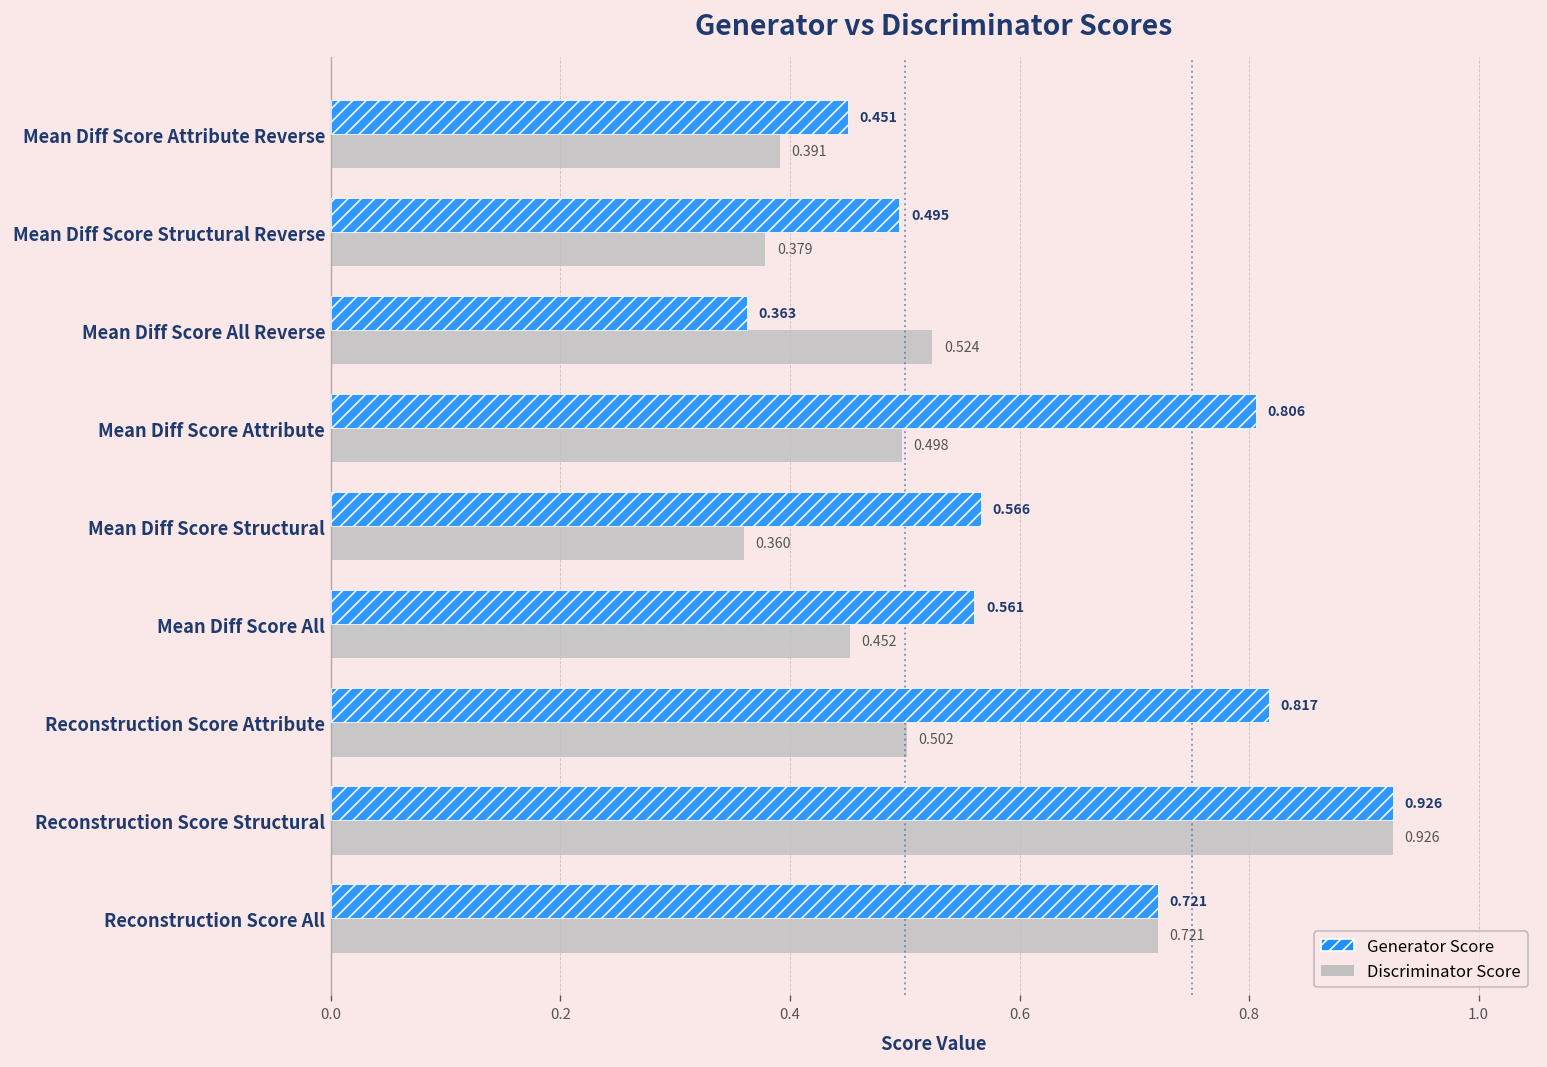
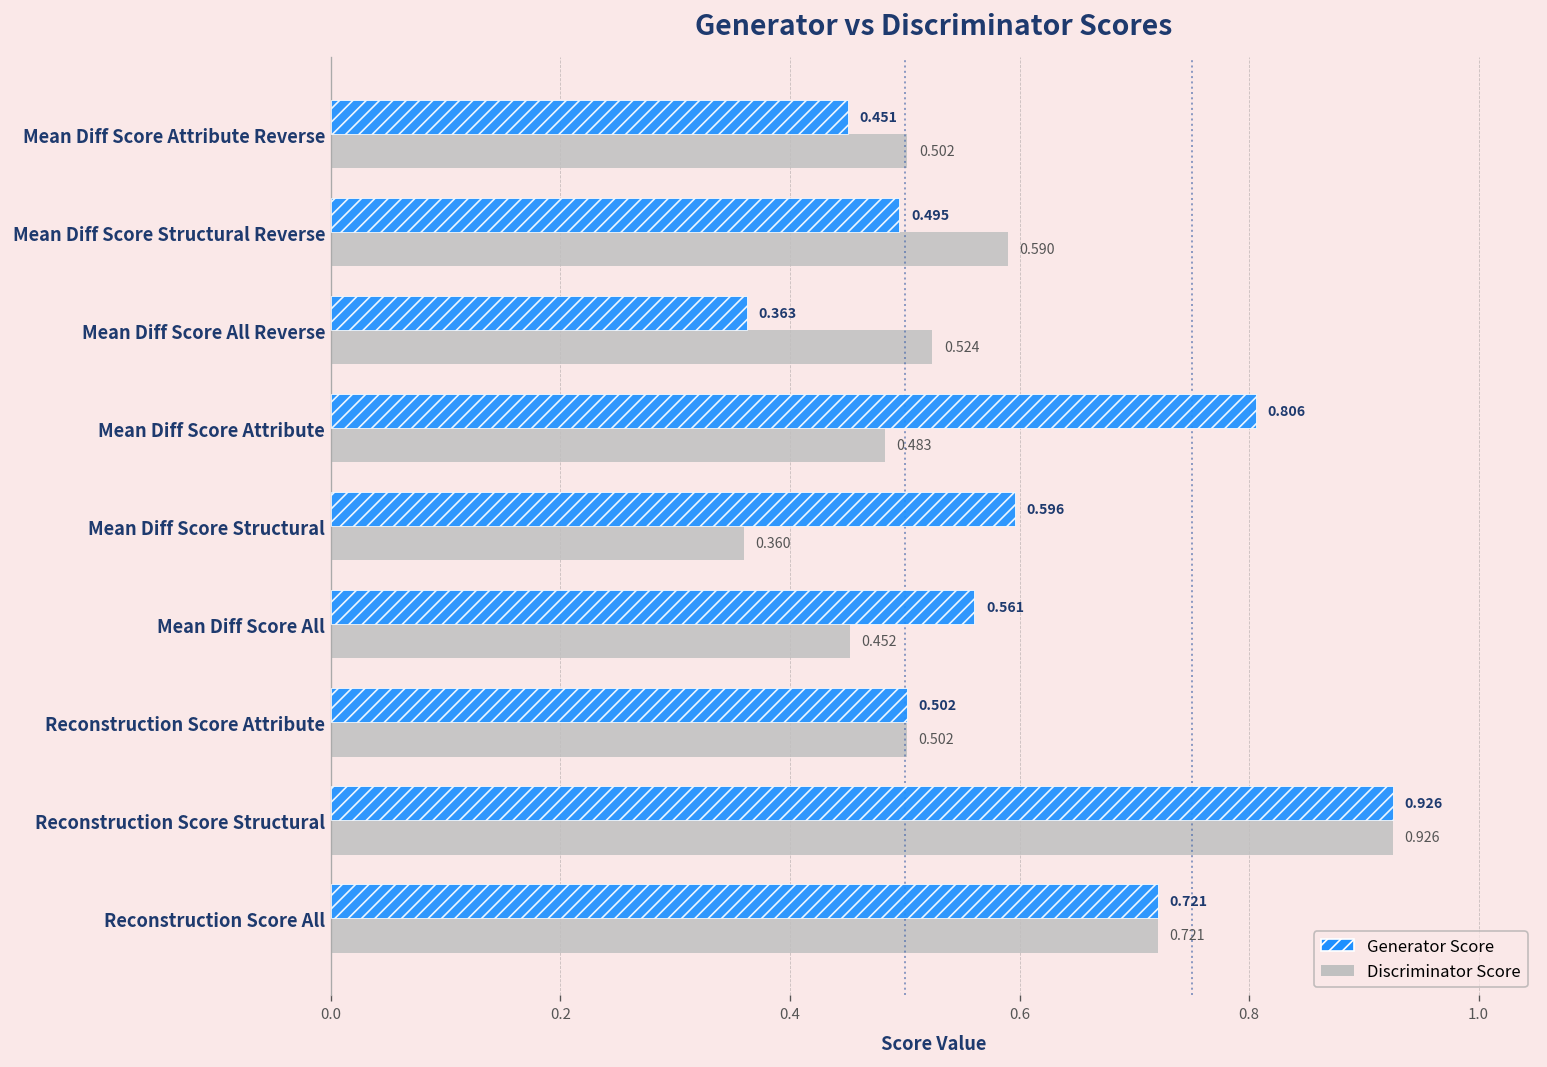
  {
    "Discriminator Score": {
-     "Mean Diff Score Attribute Reverse": 0.391,
-     "Mean Diff Score Structural Reverse": 0.379,
+     "Mean Diff Score Attribute Reverse": 0.502,
+     "Mean Diff Score Structural Reverse": 0.590,
      "Mean Diff Score All Reverse": 0.524,
-     "Mean Diff Score Attribute": 0.498,
+     "Mean Diff Score Attribute": 0.483,
      "Mean Diff Score Structural": 0.360,
      "Mean Diff Score All": 0.452,
      "Reconstruction Score Attribute": 0.502,
      "Reconstruction Score Structural": 0.926,
      "Reconstruction Score All": 0.721
    },
    "Generator Score": {
      "Mean Diff Score Attribute Reverse": 0.451,
      "Mean Diff Score Structural Reverse": 0.495,
      "Mean Diff Score All Reverse": 0.363,
      "Mean Diff Score Attribute": 0.806,
-     "Mean Diff Score Structural": 0.566,
+     "Mean Diff Score Structural": 0.596,
      "Mean Diff Score All": 0.561,
-     "Reconstruction Score Attribute": 0.817,
+     "Reconstruction Score Attribute": 0.502,
      "Reconstruction Score Structural": 0.926,
      "Reconstruction Score All": 0.721
    }
  }
